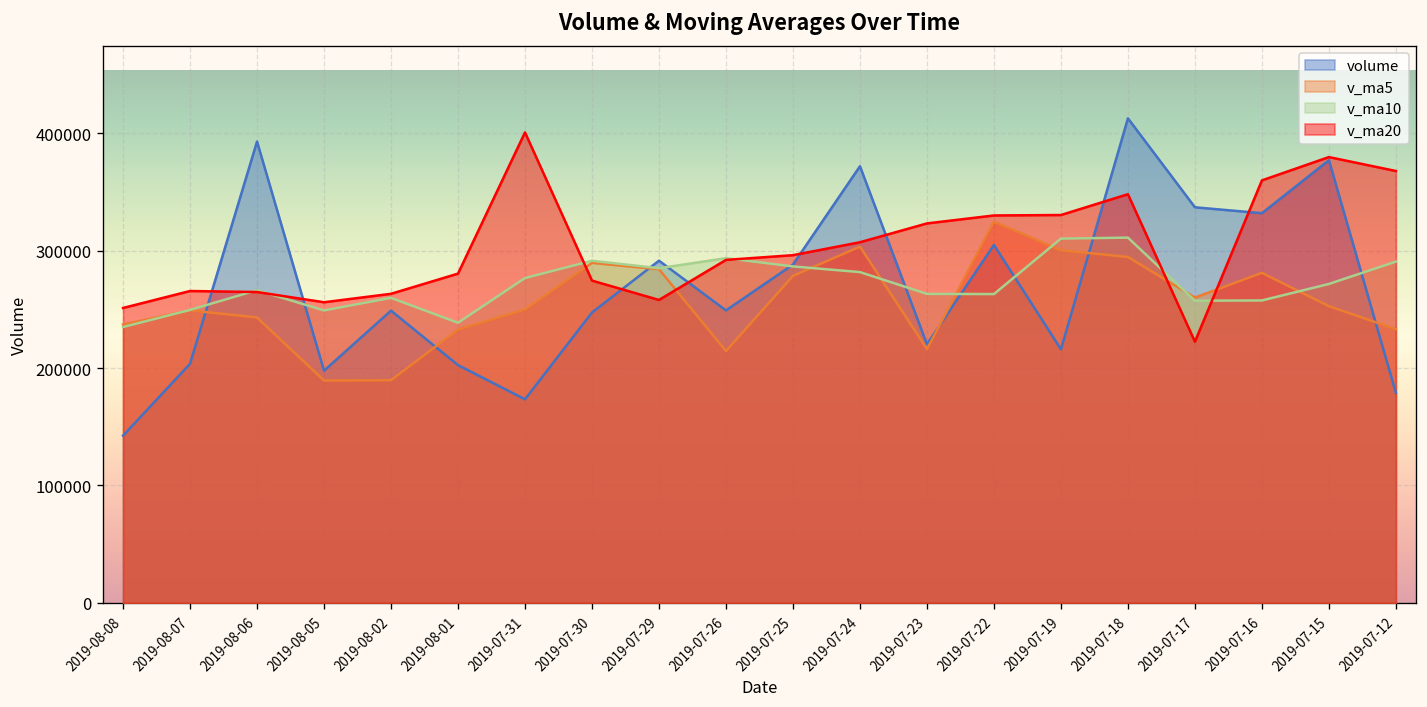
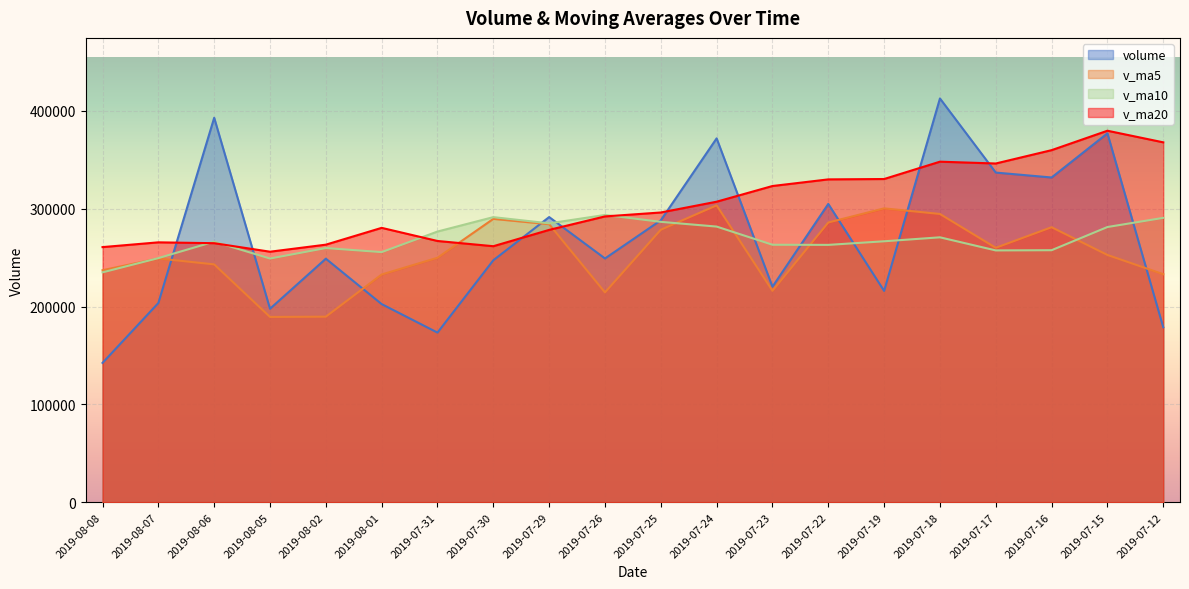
  {
    "volume": {
      "2019-08-08": 140000,
      "2019-08-07": 200000,
      "2019-08-06": 390000,
      "2019-08-05": 200000,
      "2019-08-02": 250000,
      "2019-08-01": 200000,
      "2019-07-31": 170000,
      "2019-07-30": 250000,
      "2019-07-29": 290000,
      "2019-07-26": 250000,
      "2019-07-24": 370000,
      "2019-07-23": 220000,
      "2019-07-22": 300000,
      "2019-07-19": 220000,
      "2019-07-18": 410000,
      "2019-07-17": 340000,
      "2019-07-16": 330000,
      "2019-07-15": 380000,
      "2019-07-12": 180000
    },
    "v_ma5": {
      "2019-08-06": 240000,
      "2019-08-05": 190000,
      "2019-08-02": 190000,
      "2019-08-01": 230000,
      "2019-07-31": 250000,
      "2019-07-26": 210000,
      "2019-07-25": 280000,
      "2019-07-24": 300000,
      "2019-07-23": 220000,
-     "2019-07-22": 320000,
+     "2019-07-22": 290000,
      "2019-07-19": 300000,
      "2019-07-18": 290000,
      "2019-07-17": 260000,
      "2019-07-16": 280000,
      "2019-07-15": 250000,
      "2019-07-12": 230000
    },
    "v_ma10": {
      "2019-08-05": 250000,
      "2019-08-02": 260000,
-     "2019-08-01": 240000,
+     "2019-08-01": 260000,
      "2019-07-31": 280000,
      "2019-07-24": 280000,
      "2019-07-23": 260000,
      "2019-07-22": 260000,
-     "2019-07-19": 310000,
-     "2019-07-18": 310000,
+     "2019-07-19": 270000,
+     "2019-07-18": 270000,
      "2019-07-17": 260000,
      "2019-07-16": 260000,
-     "2019-07-15": 270000,
+     "2019-07-15": 280000,
      "2019-07-12": 290000
    },
    "v_ma20": {
-     "2019-08-08": 250000,
+     "2019-08-08": 260000,
      "2019-08-07": 270000,
      "2019-08-05": 260000,
      "2019-08-02": 260000,
      "2019-08-01": 280000,
-     "2019-07-31": 400000,
-     "2019-07-30": 270000,
-     "2019-07-29": 260000,
+     "2019-07-31": 270000,
+     "2019-07-30": 260000,
+     "2019-07-29": 280000,
      "2019-07-25": 300000,
      "2019-07-24": 310000,
      "2019-07-23": 320000,
      "2019-07-22": 330000,
      "2019-07-19": 330000,
      "2019-07-18": 350000,
-     "2019-07-17": 220000,
+     "2019-07-17": 350000,
      "2019-07-16": 360000,
      "2019-07-15": 380000,
      "2019-07-12": 370000
    }
  }
